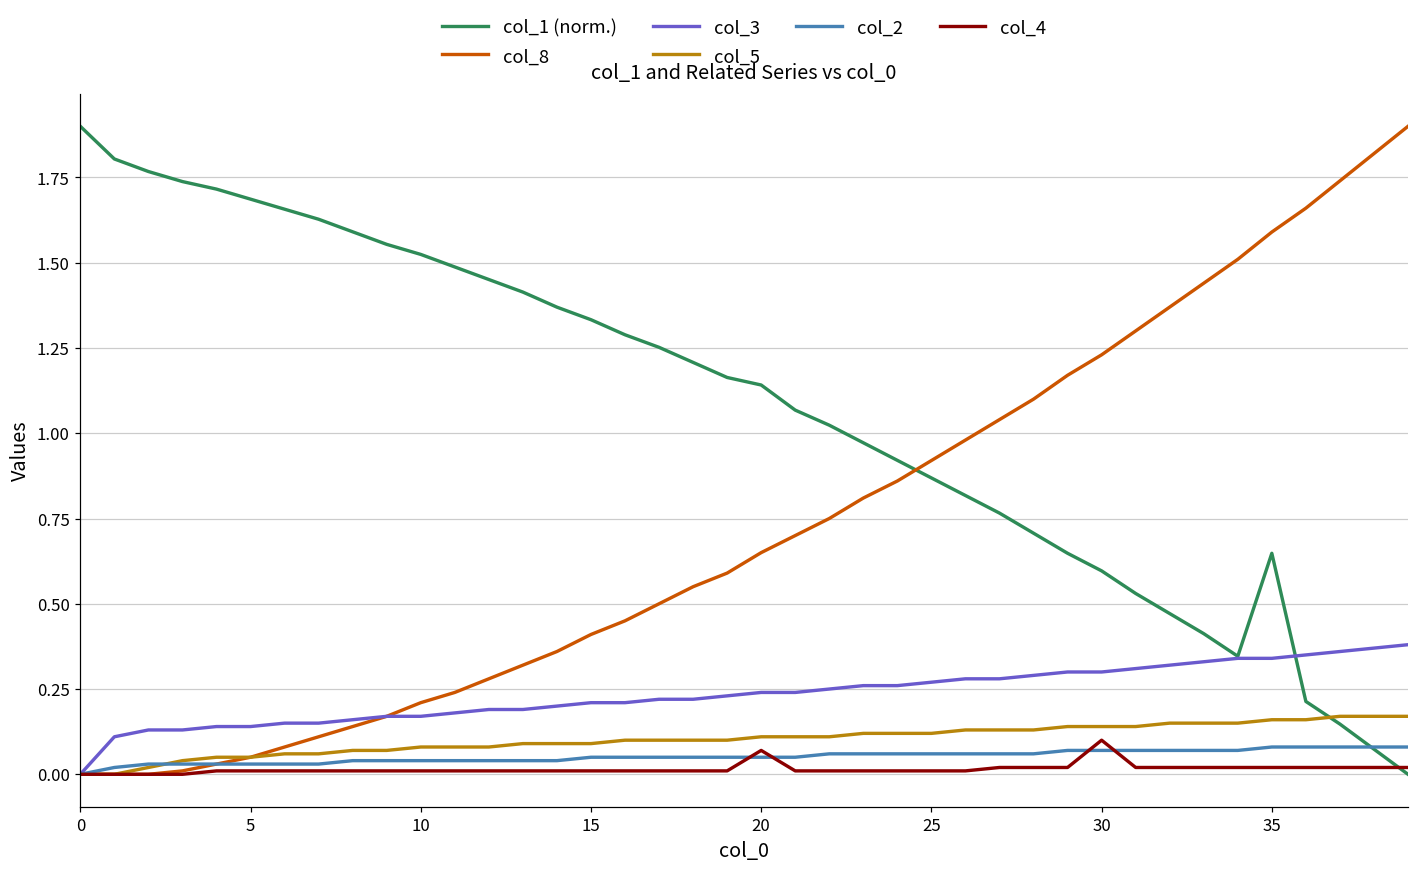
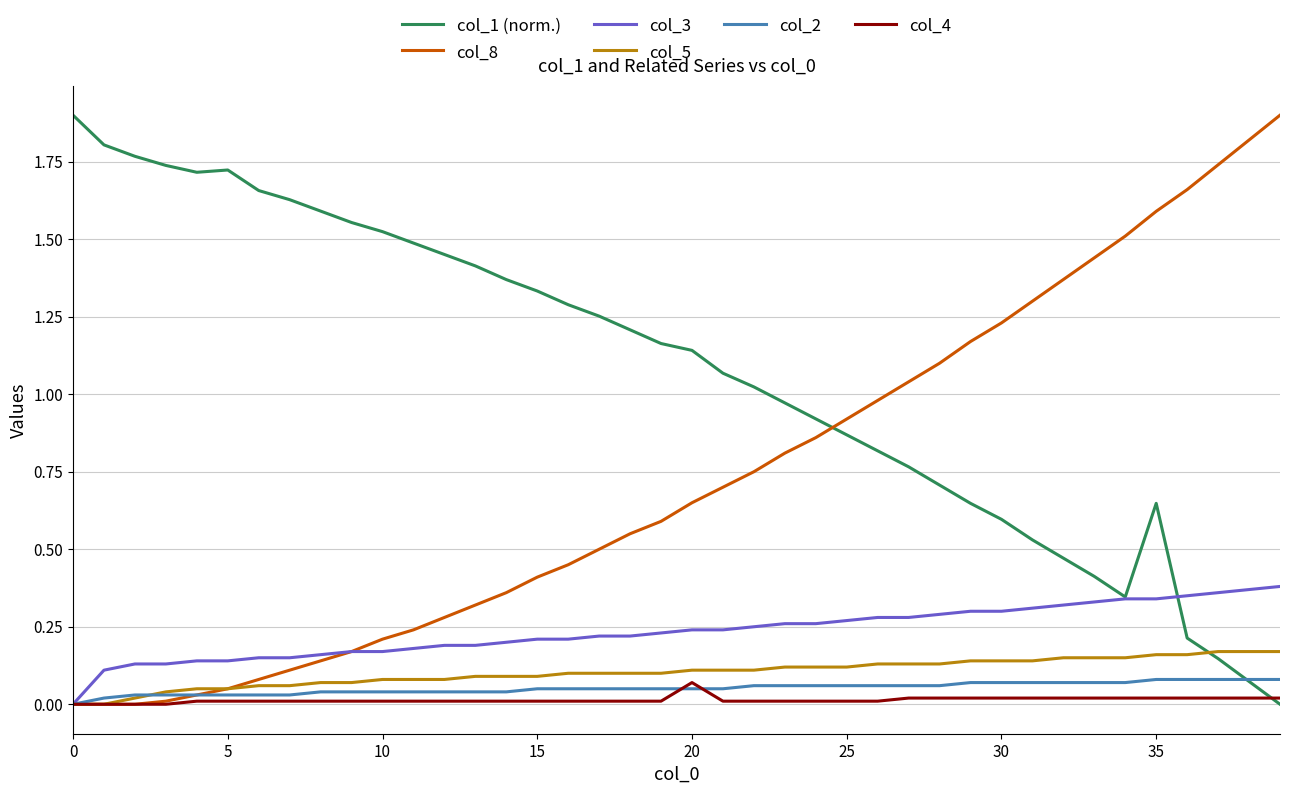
  {
    "col_1 (norm.)": {
      "0": 1.90,
-     "5": 1.69,
+     "5": 1.72,
      "10": 1.52,
      "15": 1.33,
      "20": 1.14,
      "25": 0.87,
      "30": 0.60,
      "35": 0.65
    },
    "col_4": {
      "5": 0.01,
      "10": 0.01,
      "15": 0.01,
      "20": 0.07,
      "25": 0.01,
-     "30": 0.10,
+     "30": 0.02,
      "35": 0.02
    }
  }
